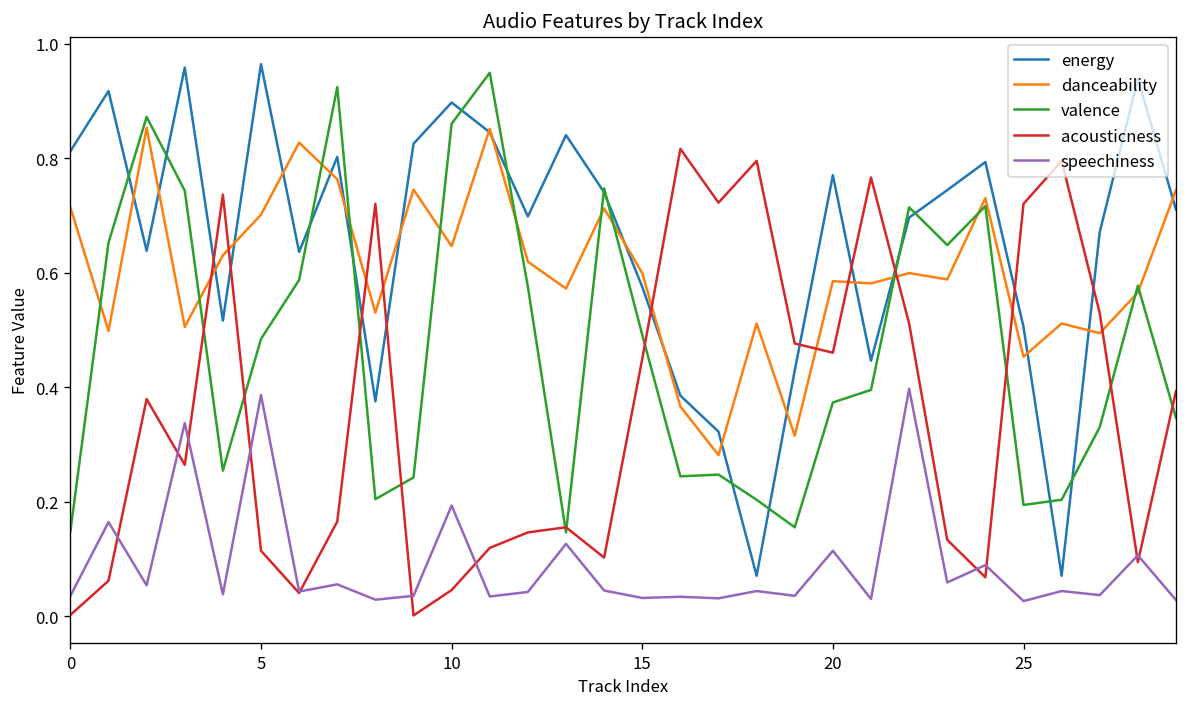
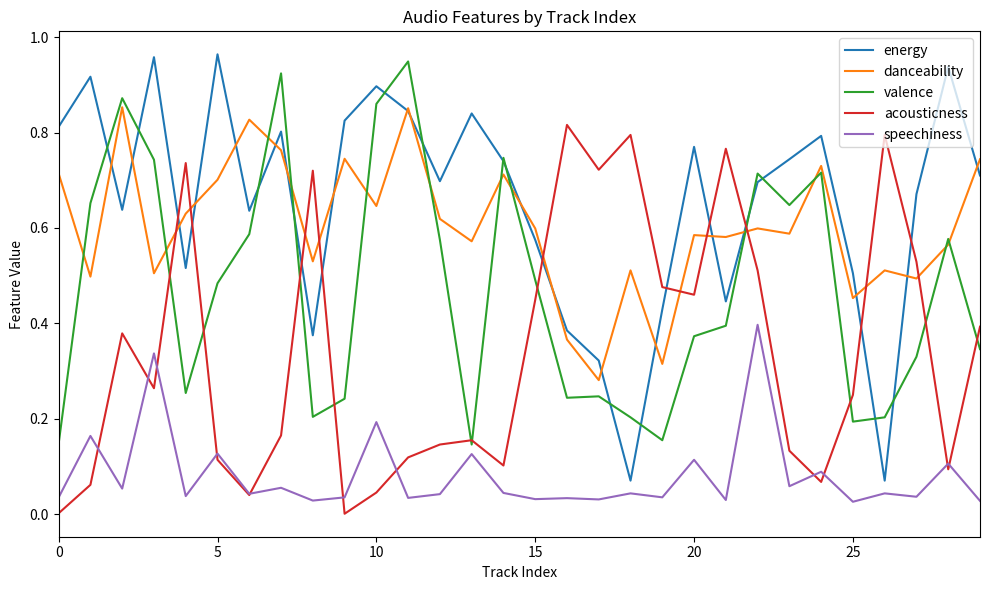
  {
    "energy": {
      "0": 0.81,
      "5": 0.96,
      "10": 0.90,
      "15": 0.58,
      "20": 0.77,
      "25": 0.51
    },
    "danceability": {
      "0": 0.71,
      "5": 0.70,
      "10": 0.65,
      "15": 0.60,
      "20": 0.59,
      "25": 0.45
    },
    "valence": {
      "0": 0.15,
      "5": 0.48,
      "10": 0.86,
      "15": 0.49,
      "20": 0.37,
      "25": 0.19
    },
    "acousticness": {
      "0": 0.00,
      "5": 0.11,
      "10": 0.05,
      "15": 0.45,
      "20": 0.46,
-     "25": 0.72
+     "25": 0.25
    },
    "speechiness": {
      "0": 0.04,
-     "5": 0.39,
+     "5": 0.13,
      "10": 0.19,
      "15": 0.03,
      "20": 0.11,
      "25": 0.03
    }
  }
